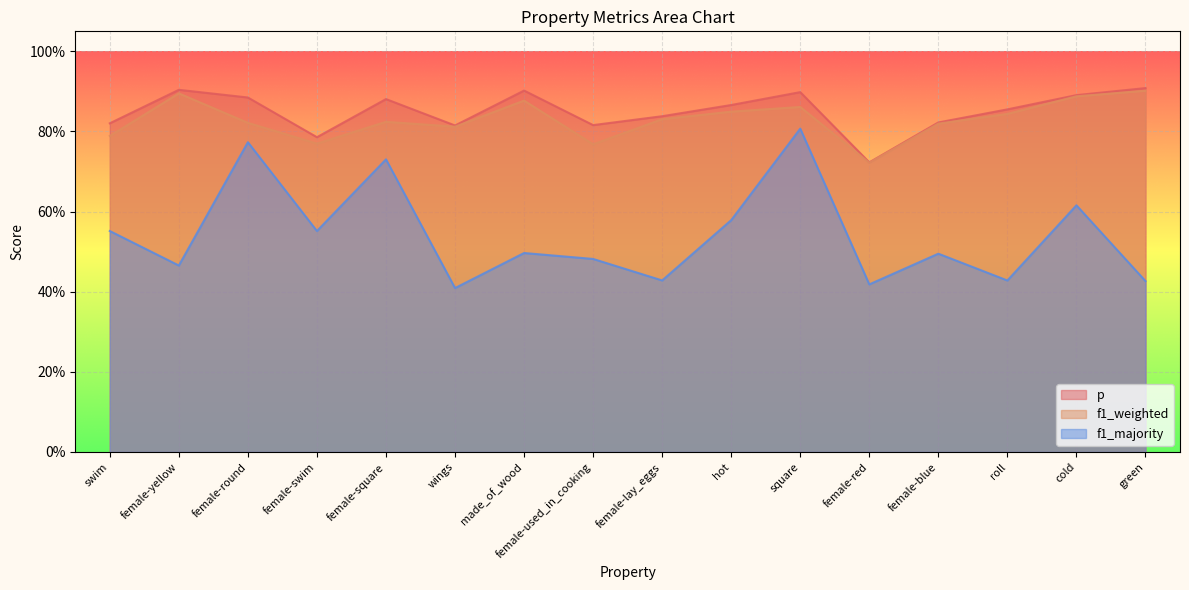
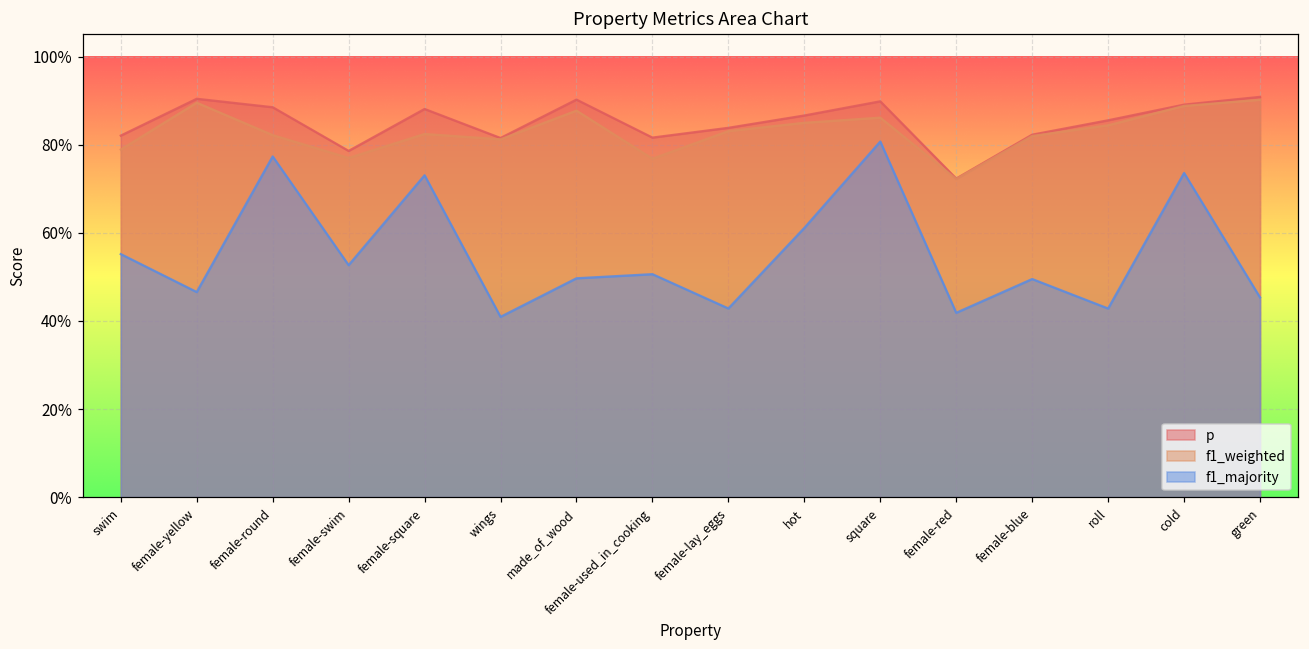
  {
    "f1_majority": {
      "swim": "55%",
      "female-yellow": "47%",
      "female-round": "77%",
-     "female-swim": "55%",
+     "female-swim": "53%",
      "female-square": "73%",
      "wings": "41%",
      "made_of_wood": "50%",
-     "female-used_in_cooking": "48%",
+     "female-used_in_cooking": "51%",
      "female-lay_eggs": "43%",
-     "hot": "58%",
+     "hot": "61%",
      "square": "81%",
      "female-red": "42%",
      "female-blue": "49%",
      "roll": "43%",
-     "cold": "62%",
-     "green": "43%"
+     "cold": "74%",
+     "green": "45%"
    }
  }
